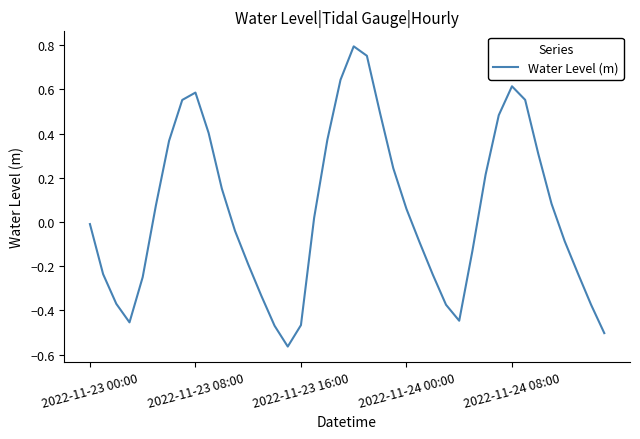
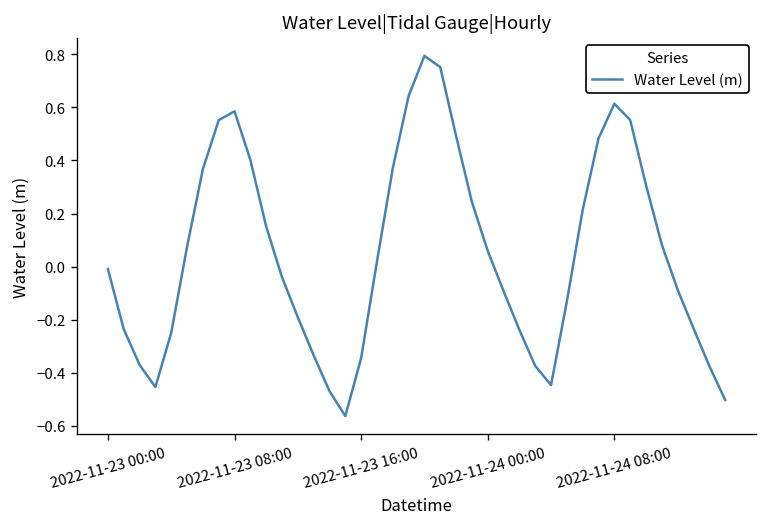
  {
    "2022-11-23 00:00": -0.01,
    "2022-11-23 08:00": 0.59,
-   "2022-11-23 16:00": -0.47,
+   "2022-11-23 16:00": -0.34,
    "2022-11-24 00:00": 0.06,
    "2022-11-24 08:00": 0.61
  }
